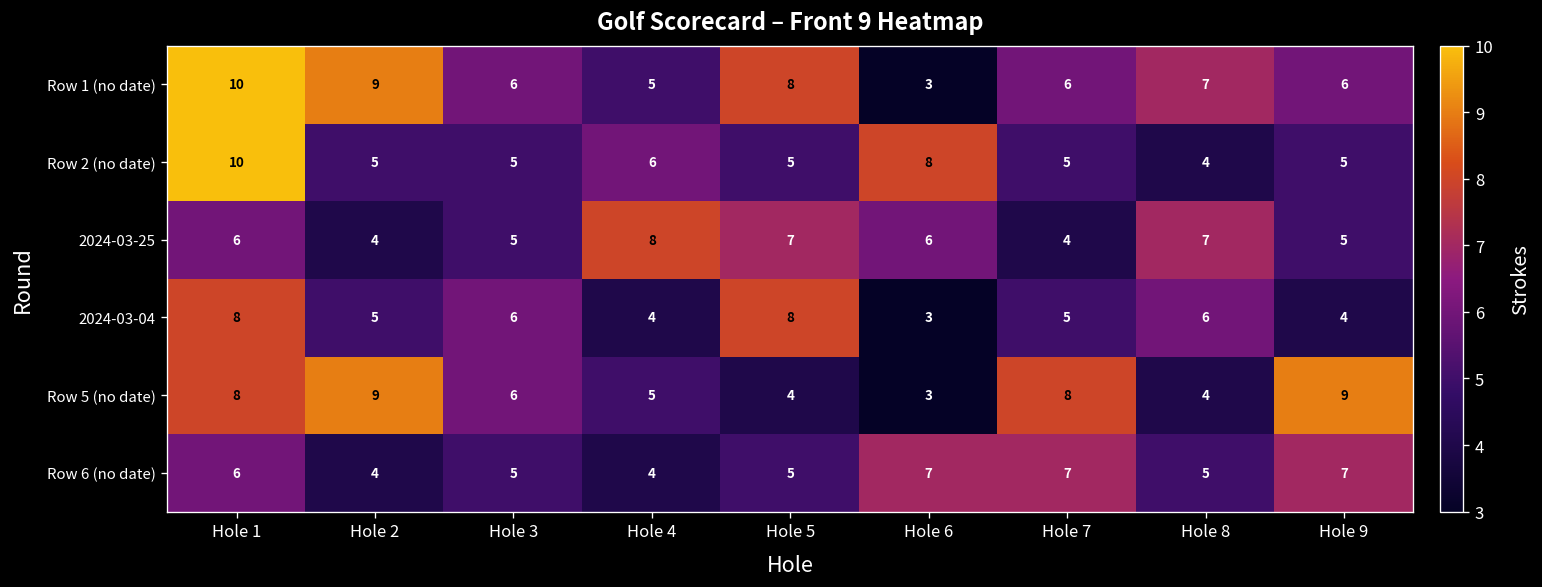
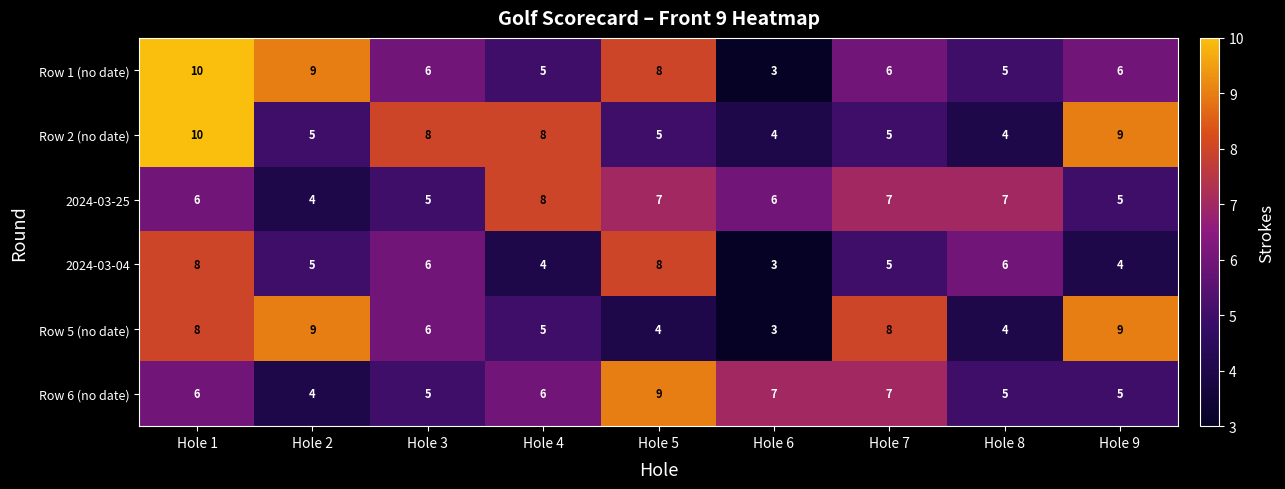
  {
    "Row 1 (no date)": {
      "Hole 1": 10,
      "Hole 2": 9,
      "Hole 3": 6,
      "Hole 4": 5,
      "Hole 5": 8,
      "Hole 6": 3,
      "Hole 7": 6,
-     "Hole 8": 7,
+     "Hole 8": 5,
      "Hole 9": 6
    },
    "Row 2 (no date)": {
      "Hole 1": 10,
      "Hole 2": 5,
-     "Hole 3": 5,
-     "Hole 4": 6,
+     "Hole 3": 8,
+     "Hole 4": 8,
      "Hole 5": 5,
-     "Hole 6": 8,
+     "Hole 6": 4,
      "Hole 7": 5,
      "Hole 8": 4,
-     "Hole 9": 5
+     "Hole 9": 9
    },
    "2024-03-25": {
      "Hole 1": 6,
      "Hole 2": 4,
      "Hole 3": 5,
      "Hole 4": 8,
      "Hole 5": 7,
      "Hole 6": 6,
-     "Hole 7": 4,
+     "Hole 7": 7,
      "Hole 8": 7,
      "Hole 9": 5
    },
    "2024-03-04": {
      "Hole 1": 8,
      "Hole 2": 5,
      "Hole 3": 6,
      "Hole 4": 4,
      "Hole 5": 8,
      "Hole 6": 3,
      "Hole 7": 5,
      "Hole 8": 6,
      "Hole 9": 4
    },
    "Row 5 (no date)": {
      "Hole 1": 8,
      "Hole 2": 9,
      "Hole 3": 6,
      "Hole 4": 5,
      "Hole 5": 4,
      "Hole 6": 3,
      "Hole 7": 8,
      "Hole 8": 4,
      "Hole 9": 9
    },
    "Row 6 (no date)": {
      "Hole 1": 6,
      "Hole 2": 4,
      "Hole 3": 5,
-     "Hole 4": 4,
-     "Hole 5": 5,
+     "Hole 4": 6,
+     "Hole 5": 9,
      "Hole 6": 7,
      "Hole 7": 7,
      "Hole 8": 5,
-     "Hole 9": 7
+     "Hole 9": 5
    }
  }
